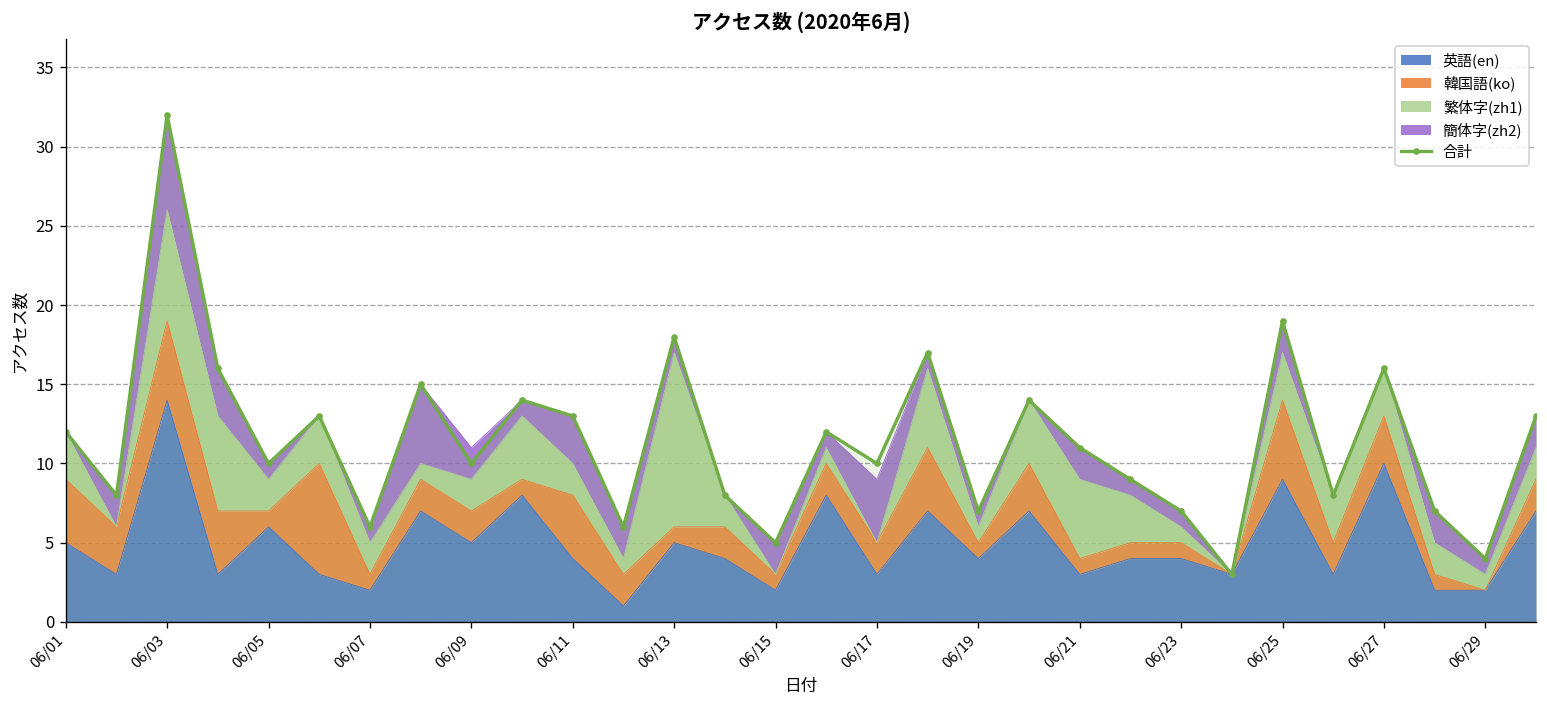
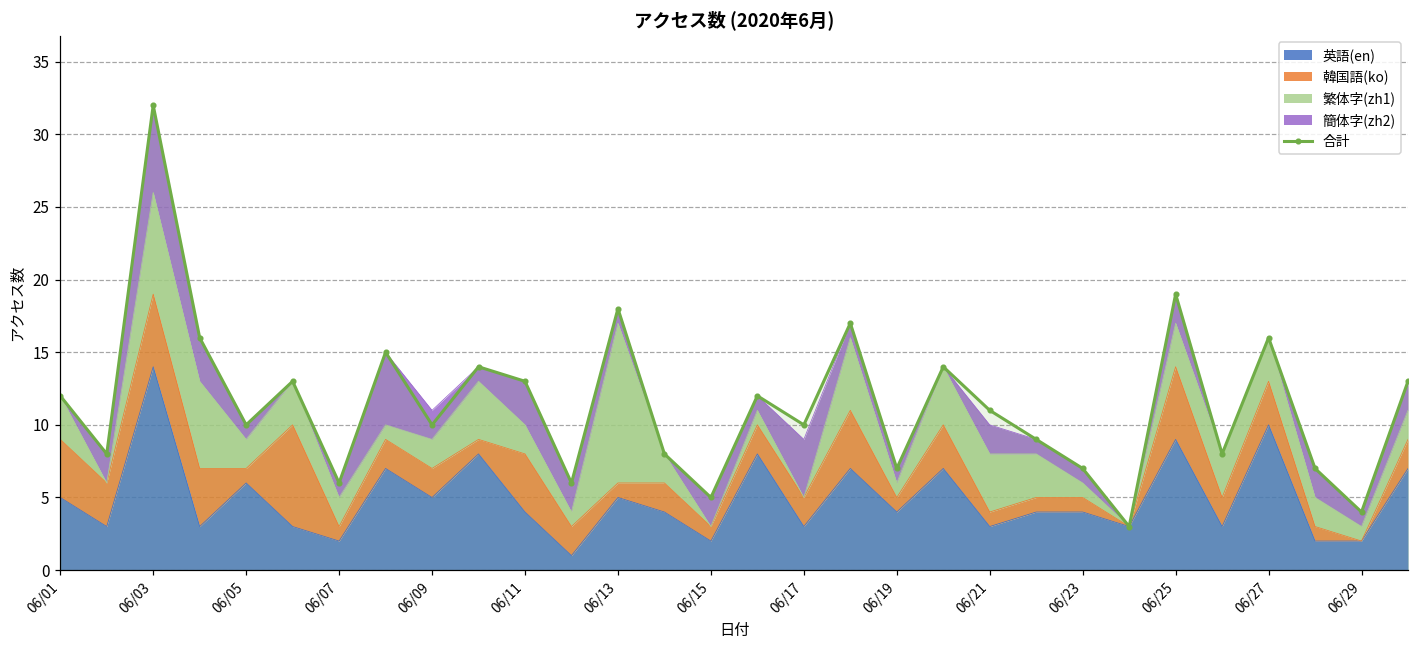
  {
    "英語(en)": {
      "06/01": 5,
      "06/03": 14,
      "06/05": 6,
      "06/07": 2,
      "06/09": 5,
      "06/11": 4,
      "06/13": 5,
      "06/15": 2,
      "06/17": 3,
      "06/19": 4,
      "06/21": 3,
      "06/23": 4,
      "06/25": 9,
      "06/27": 10
    },
    "韓国語(ko)": {
      "06/01": 9,
      "06/03": 19,
      "06/05": 7,
      "06/07": 3,
      "06/09": 7,
      "06/11": 8,
      "06/13": 6,
      "06/19": 5,
      "06/21": 4,
      "06/23": 5,
      "06/25": 14,
      "06/27": 13
    },
    "繁体字(zh1)": {
      "06/03": 7,
      "06/05": 2,
      "06/07": 2,
      "06/09": 2,
      "06/11": 2,
      "06/13": 11,
      "06/19": 1,
-     "06/21": 5,
+     "06/21": 4,
      "06/23": 1,
      "06/25": 3,
      "06/29": 1
    },
    "簡体字(zh2)": {
      "06/09": 11,
      "06/17": 9
    },
    "合計": {
      "06/09": 10,
      "06/17": 10
    }
  }
